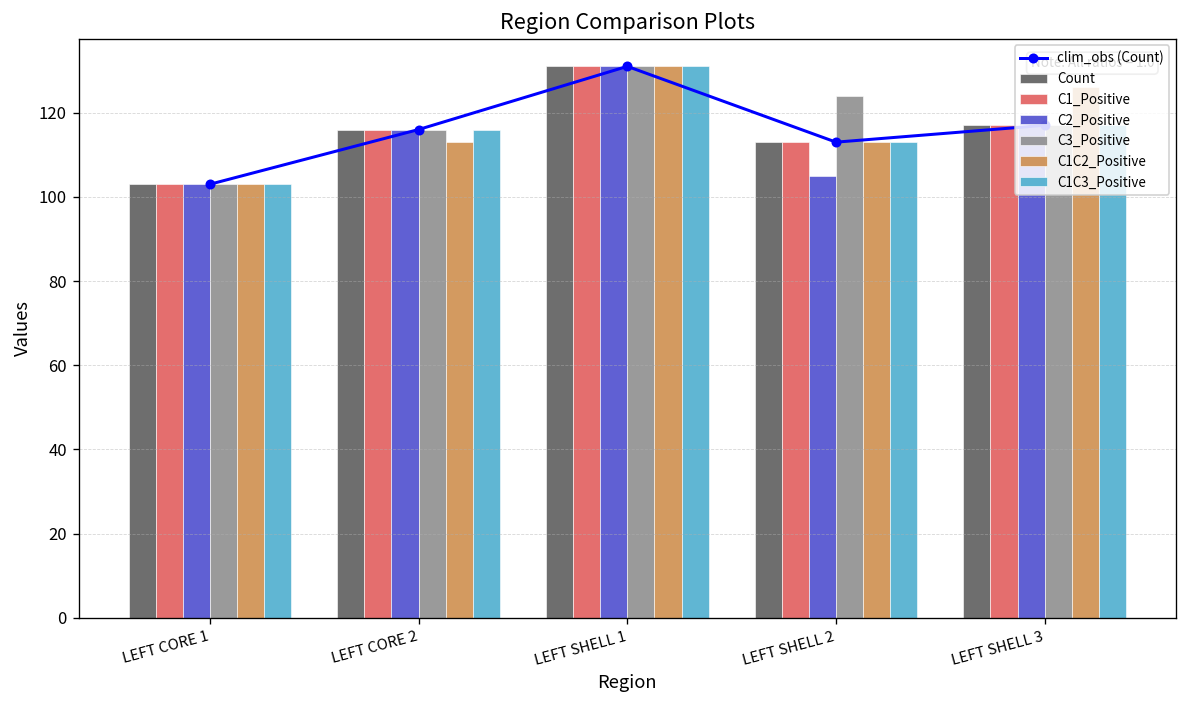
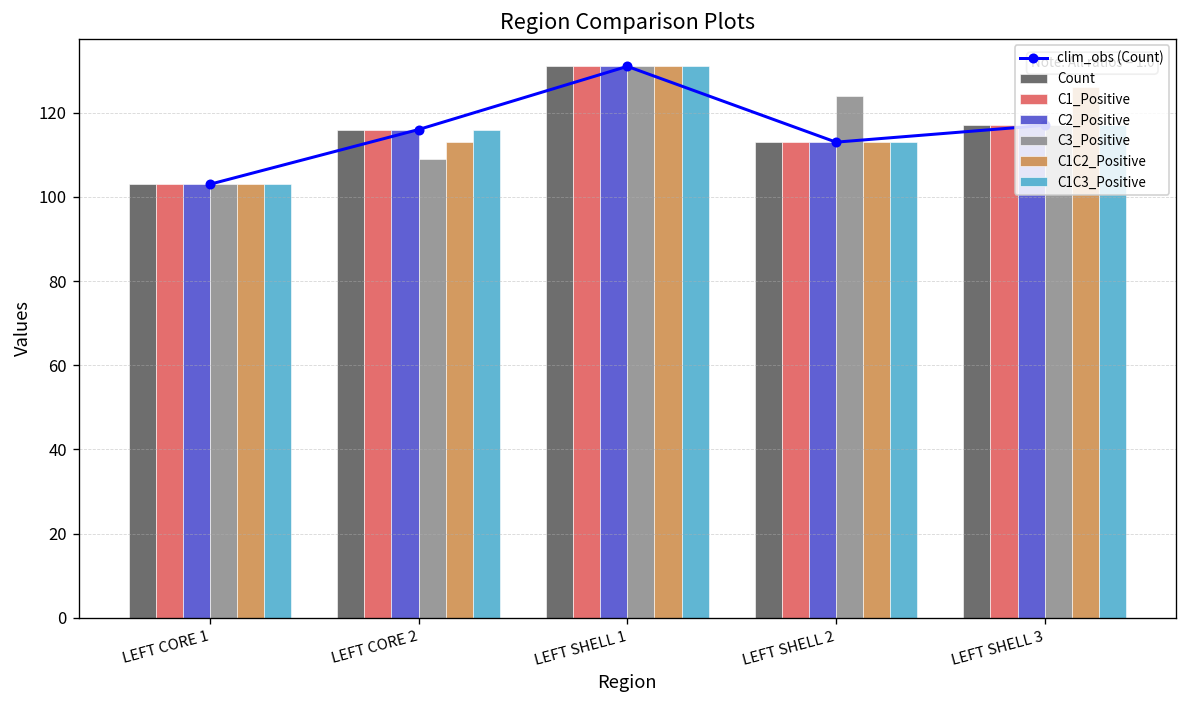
  {
    "Count": {
      "LEFT CORE 1": 103,
      "LEFT CORE 2": 116,
      "LEFT SHELL 1": 131,
      "LEFT SHELL 2": 113,
      "LEFT SHELL 3": 117
    },
    "clim_obs (Count)": {
      "LEFT CORE 1": 103,
      "LEFT CORE 2": 116,
      "LEFT SHELL 1": 131,
      "LEFT SHELL 2": 113
    },
    "C2_Positive": {
      "LEFT CORE 1": 103,
      "LEFT CORE 2": 116,
      "LEFT SHELL 1": 131,
-     "LEFT SHELL 2": 105
+     "LEFT SHELL 2": 113
    },
    "C3_Positive": {
      "LEFT CORE 1": 103,
-     "LEFT CORE 2": 116,
+     "LEFT CORE 2": 109,
      "LEFT SHELL 1": 131,
      "LEFT SHELL 2": 124
    },
    "C1C3_Positive": {
      "LEFT CORE 1": 103,
      "LEFT CORE 2": 116,
      "LEFT SHELL 1": 131,
      "LEFT SHELL 2": 113
    }
  }
